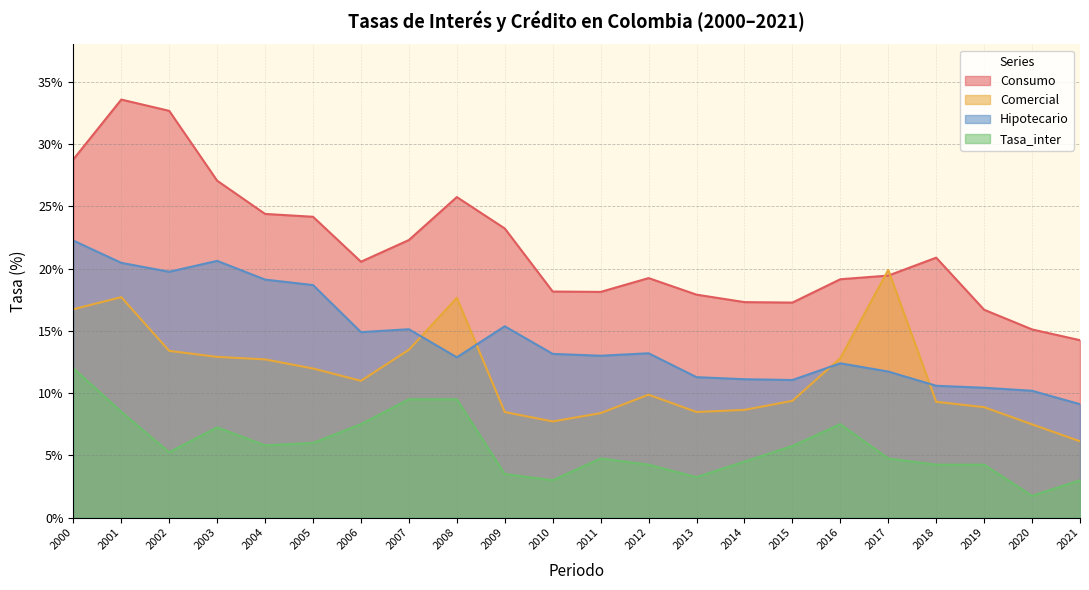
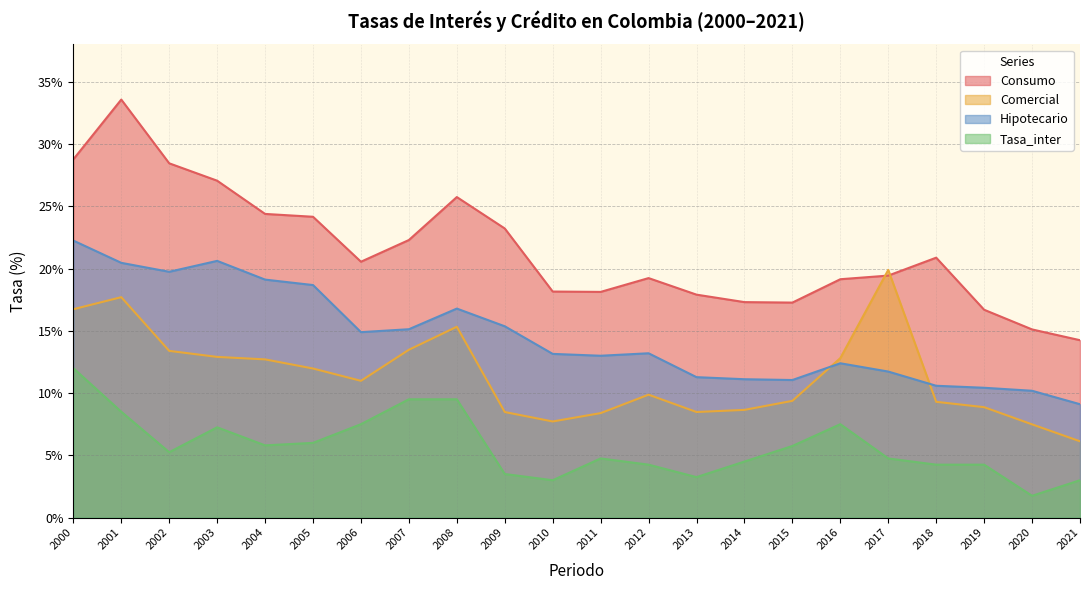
  {
    "Consumo": {
      "2000": "28.8%",
      "2001": "33.6%",
-     "2002": "32.7%",
+     "2002": "28.4%",
      "2003": "27.1%",
      "2004": "24.4%",
      "2005": "24.2%",
      "2006": "20.5%",
      "2007": "22.3%",
      "2008": "25.7%",
      "2009": "23.2%",
      "2010": "18.2%",
      "2011": "18.1%",
      "2012": "19.2%",
      "2013": "17.9%",
      "2014": "17.3%",
      "2015": "17.3%",
      "2016": "19.1%",
      "2017": "19.4%",
      "2018": "20.9%",
      "2019": "16.7%",
      "2020": "15.1%",
      "2021": "14.2%"
    },
    "Comercial": {
      "2000": "16.7%",
      "2001": "17.7%",
      "2002": "13.4%",
      "2003": "12.9%",
      "2004": "12.7%",
      "2005": "12.0%",
      "2006": "11.0%",
      "2007": "13.5%",
-     "2008": "17.6%",
+     "2008": "15.3%",
      "2009": "8.5%",
      "2010": "7.7%",
      "2011": "8.4%",
      "2012": "9.9%",
      "2013": "8.5%",
      "2014": "8.6%",
      "2015": "9.4%",
      "2016": "12.8%",
      "2017": "19.9%",
      "2018": "9.3%",
      "2019": "8.9%",
      "2020": "7.5%",
      "2021": "6.1%"
    },
    "Hipotecario": {
      "2000": "22.2%",
      "2001": "20.5%",
      "2002": "19.7%",
      "2003": "20.6%",
      "2004": "19.1%",
      "2005": "18.7%",
      "2006": "14.9%",
      "2007": "15.1%",
-     "2008": "12.9%",
+     "2008": "16.8%",
      "2009": "15.4%",
      "2010": "13.1%",
      "2011": "13.0%",
      "2012": "13.2%",
      "2013": "11.3%",
      "2014": "11.1%",
      "2015": "11.0%",
      "2016": "12.4%",
      "2017": "11.7%",
      "2018": "10.6%",
      "2019": "10.4%",
      "2020": "10.2%",
      "2021": "9.1%"
    },
    "Tasa_inter": {
      "2000": "12.0%",
      "2001": "8.5%",
      "2002": "5.3%",
      "2003": "7.3%",
      "2004": "5.8%",
      "2005": "6.0%",
      "2006": "7.5%",
      "2007": "9.5%",
      "2008": "9.5%",
      "2009": "3.5%",
      "2010": "3.0%",
      "2011": "4.8%",
      "2012": "4.3%",
      "2013": "3.3%",
      "2014": "4.5%",
      "2015": "5.8%",
      "2016": "7.5%",
      "2017": "4.8%",
      "2018": "4.3%",
      "2019": "4.3%",
      "2020": "1.8%",
      "2021": "3.0%"
    }
  }
